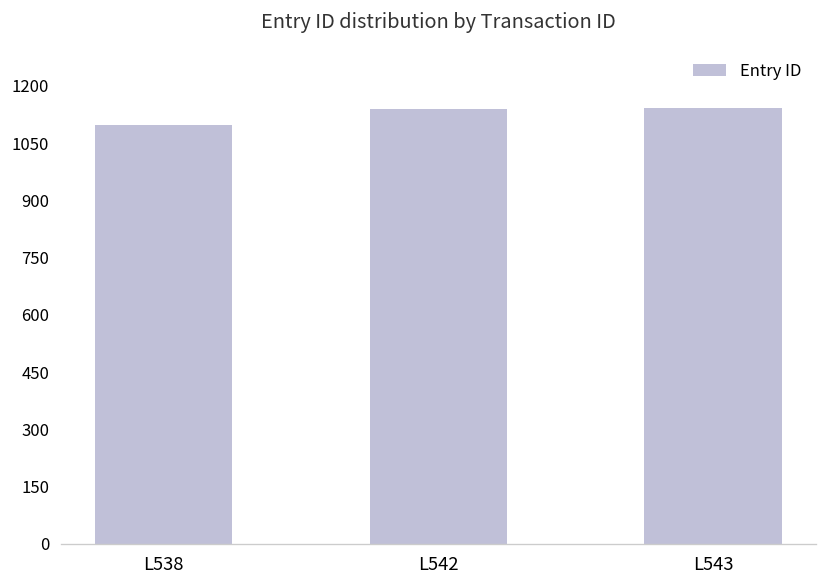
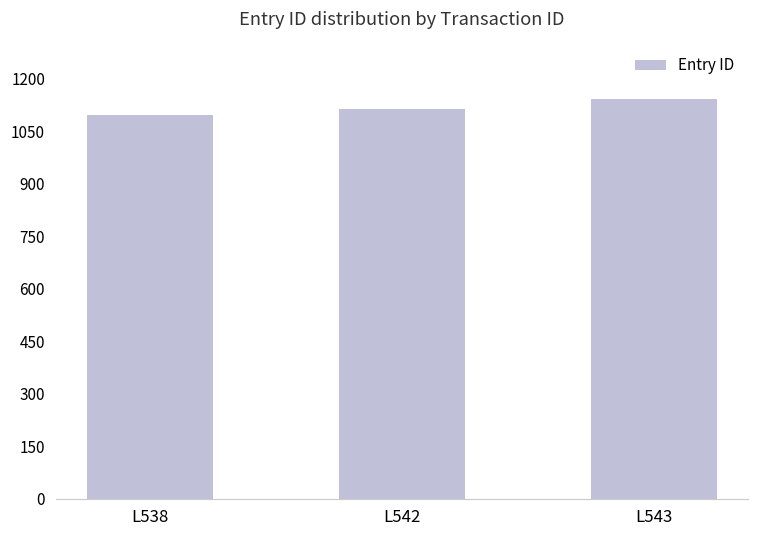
  {
    "L538": 1100,
-   "L542": 1140,
+   "L542": 1110,
    "L543": 1140
  }
